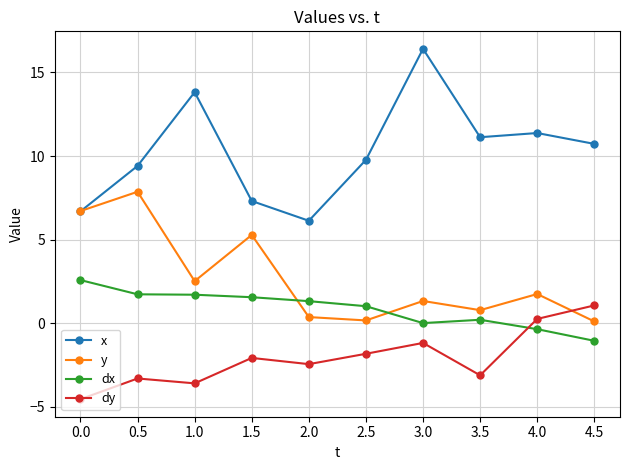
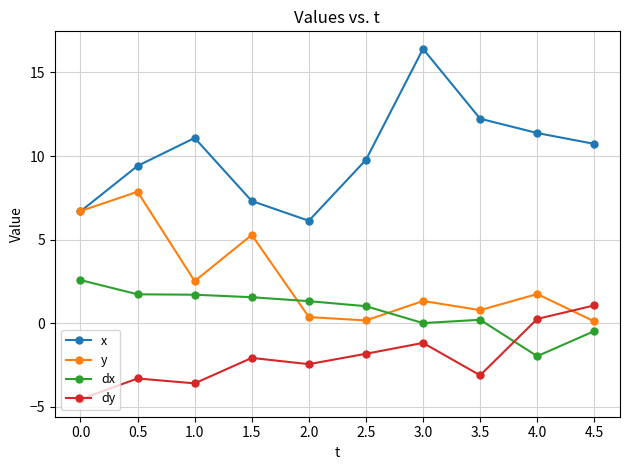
  {
    "x": {
      "0.5": 9.4,
-     "1.0": 13.8,
+     "1.0": 11.1,
      "1.5": 7.3,
      "2.0": 6.1,
      "2.5": 9.8,
      "3.0": 16.4,
-     "3.5": 11.1,
+     "3.5": 12.2,
      "4.0": 11.4,
      "4.5": 10.7
    },
    "y": {
      "0.5": 7.9,
      "1.0": 2.5,
      "1.5": 5.3,
      "2.0": 0.4,
      "2.5": 0.2,
      "3.0": 1.3,
      "3.5": 0.8,
      "4.0": 1.7,
      "4.5": 0.1
    },
    "dx": {
      "0.0": 2.6,
      "0.5": 1.7,
      "1.0": 1.7,
      "1.5": 1.6,
      "2.0": 1.3,
      "2.5": 1.0,
      "3.0": 0.0,
      "3.5": 0.2,
-     "4.0": -0.4,
-     "4.5": -1.1
+     "4.0": -2.0,
+     "4.5": -0.5
    },
    "dy": {
      "0.5": -3.3,
      "1.0": -3.6,
      "1.5": -2.1,
      "2.0": -2.5,
      "2.5": -1.8,
      "3.0": -1.2,
      "3.5": -3.1,
      "4.0": 0.3,
      "4.5": 1.1
    }
  }
